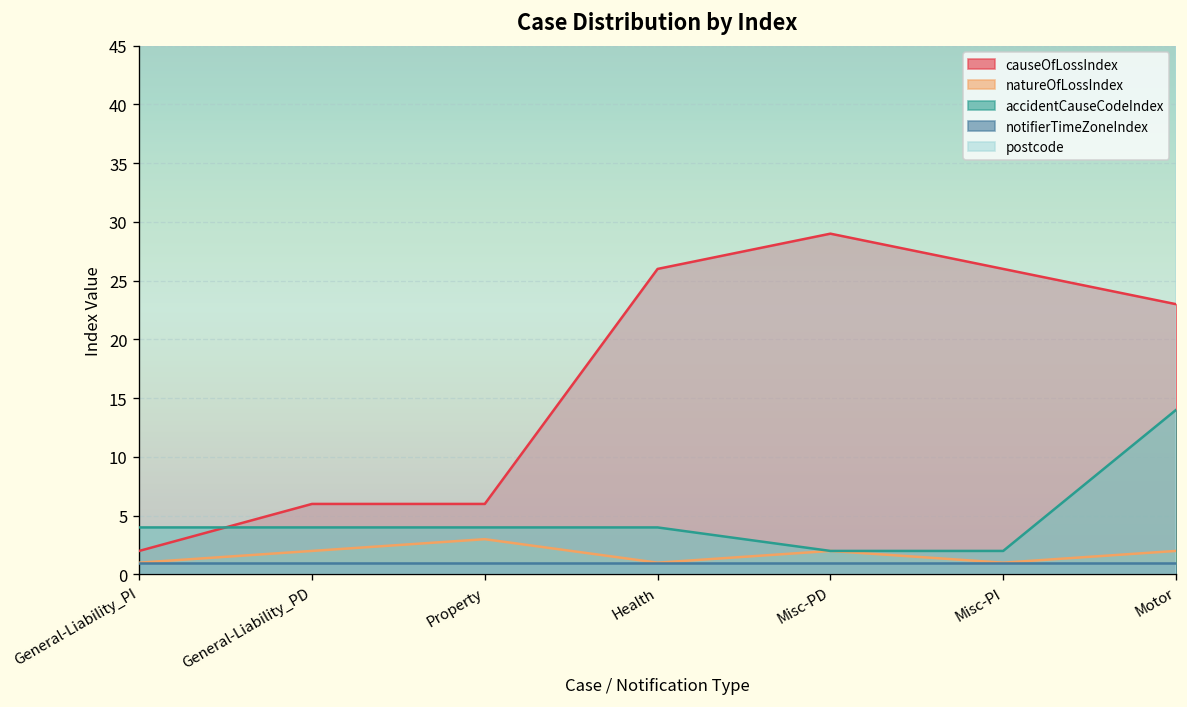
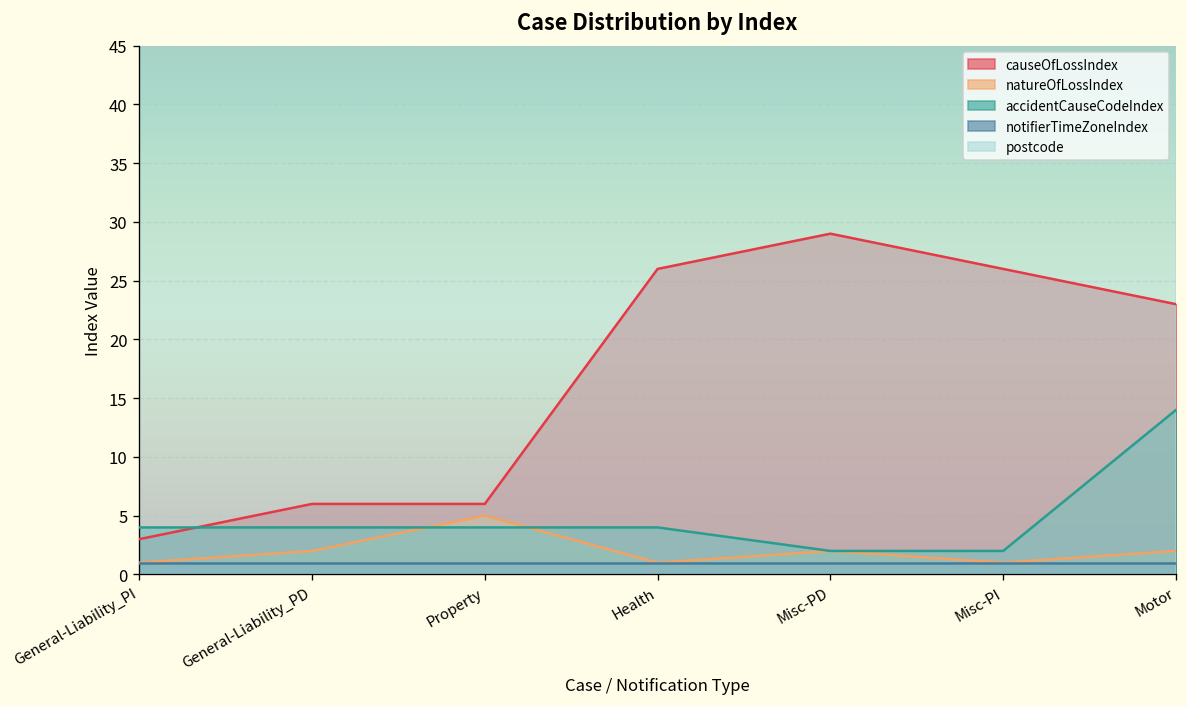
  {
    "causeOfLossIndex": {
-     "General-Liability_PI": 2,
+     "General-Liability_PI": 3,
      "General-Liability_PD": 6,
      "Property": 6,
      "Health": 26,
      "Misc-PD": 29,
      "Misc-PI": 26,
      "Motor": 23
    },
    "natureOfLossIndex": {
      "General-Liability_PD": 2,
-     "Property": 3,
+     "Property": 5,
      "Motor": 2
    }
  }
